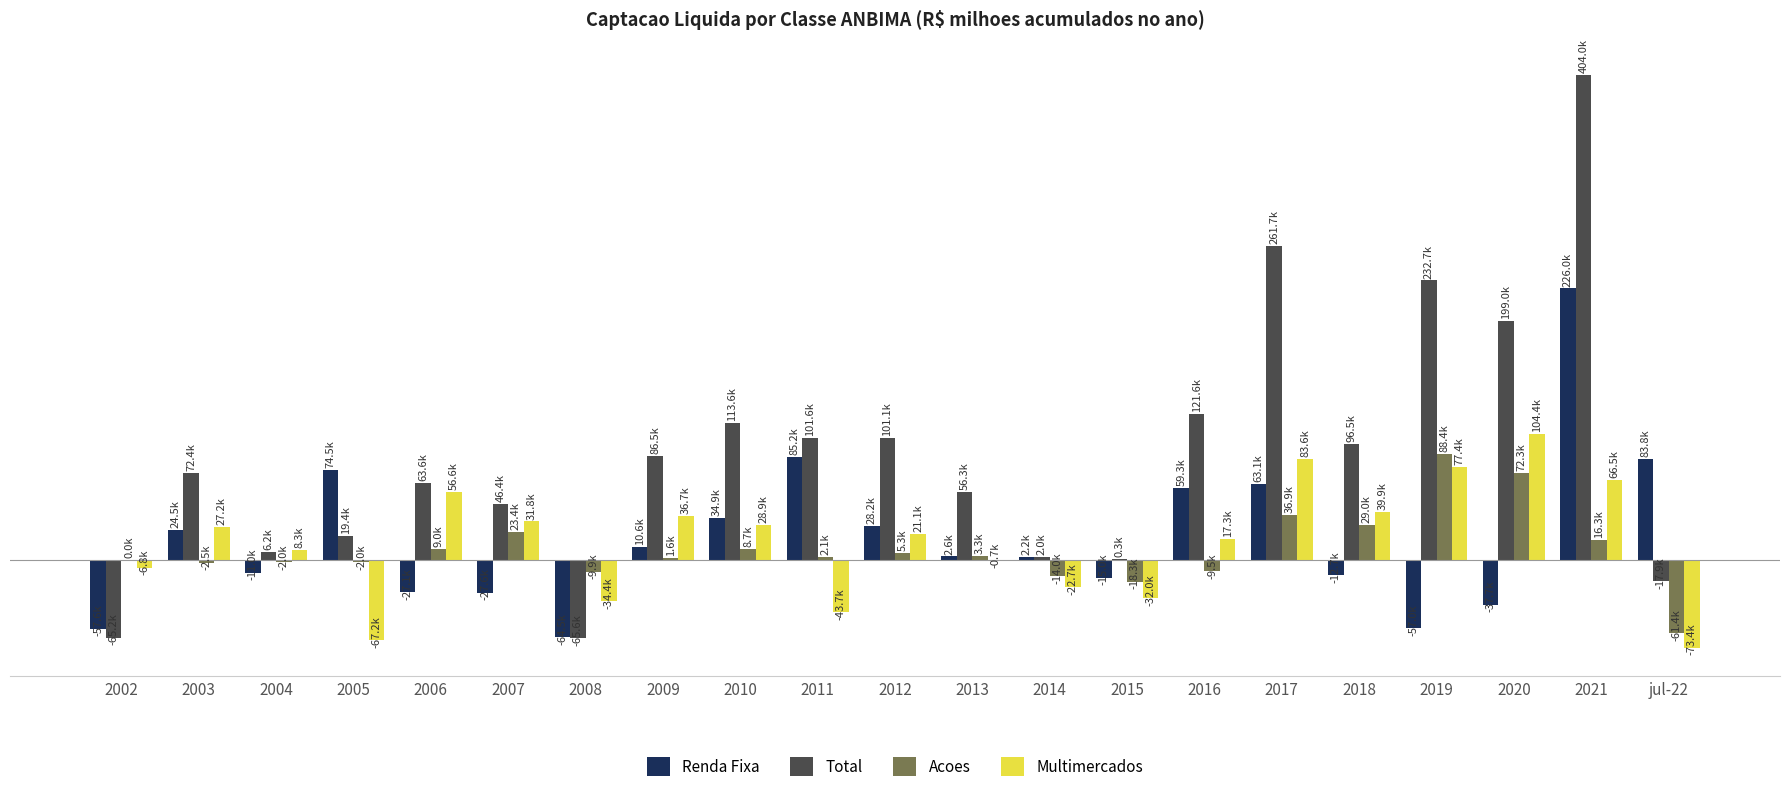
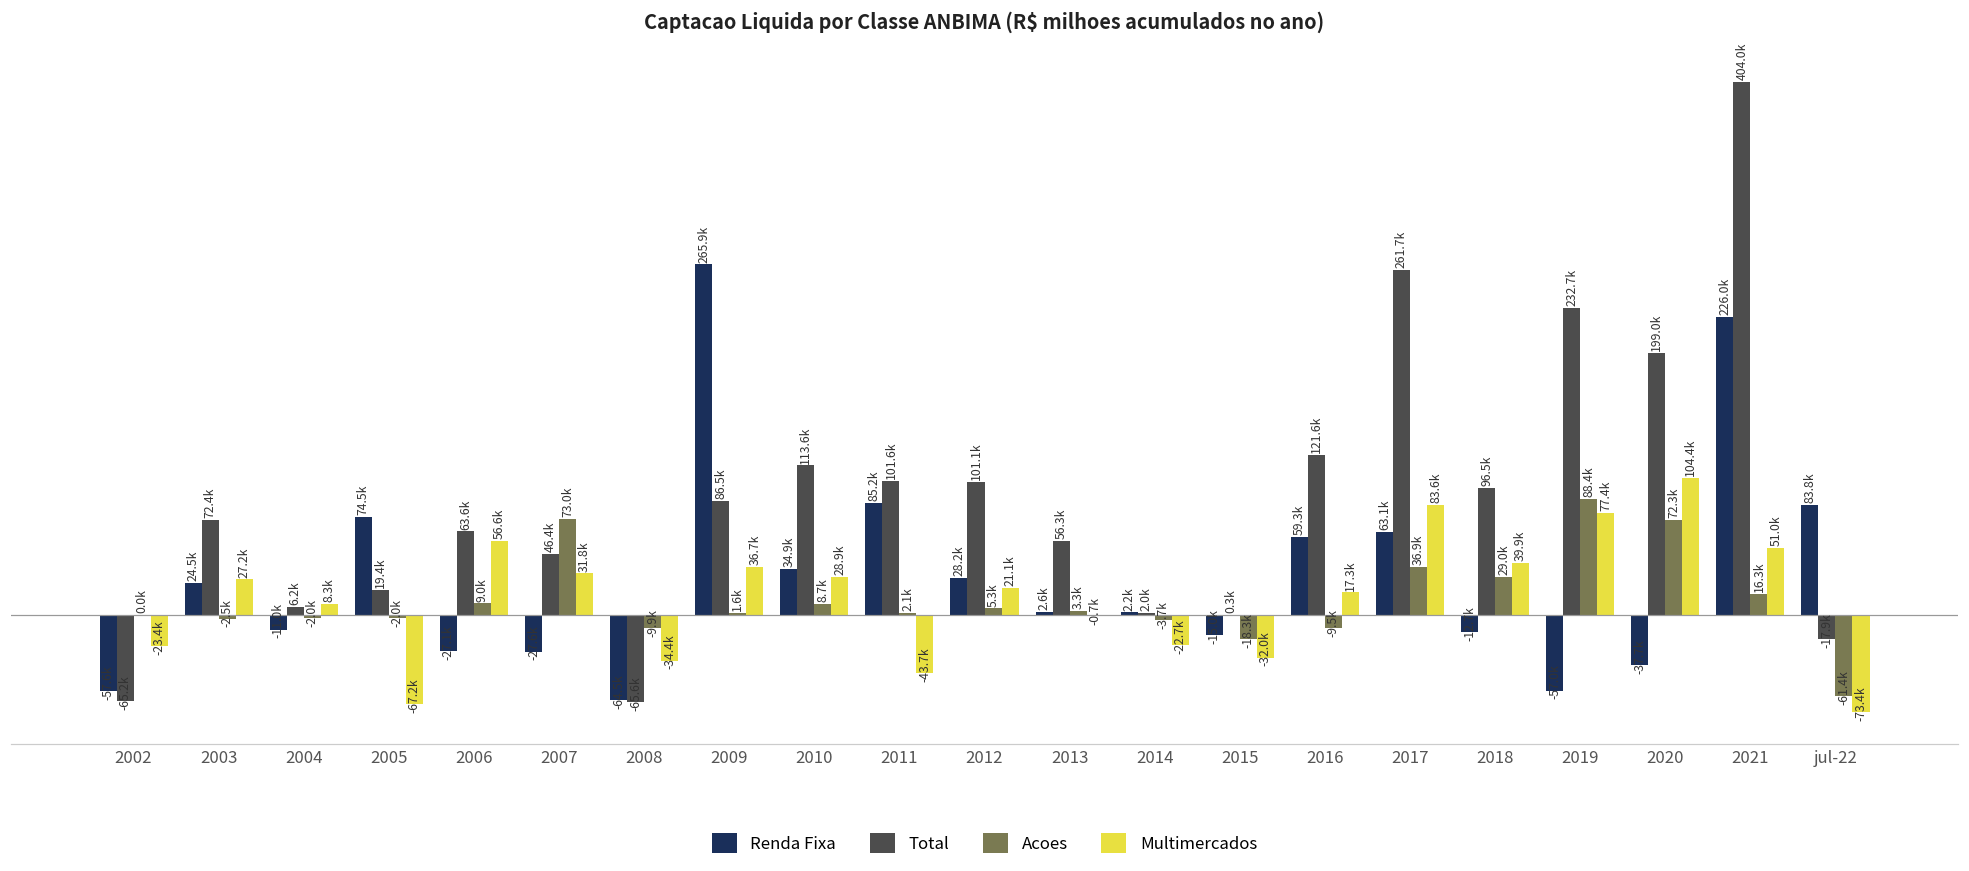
  {
    "Renda Fixa": {
      "2003": "24.5k",
      "2004": "-11.0k",
      "2005": "74.5k",
-     "2009": "10.6k",
+     "2009": "265.9k",
      "2010": "34.9k",
      "2011": "85.2k",
      "2012": "28.2k",
      "2013": "2.6k",
      "2014": "2.2k",
      "2016": "59.3k",
      "2017": "63.1k",
      "2018": "-12.7k",
      "2021": "226.0k",
      "jul-22": "83.8k"
    },
    "Total": {
      "2003": "72.4k",
      "2004": "6.2k",
      "2005": "19.4k",
      "2006": "63.6k",
      "2007": "46.4k",
      "2009": "86.5k",
      "2010": "113.6k",
      "2011": "101.6k",
      "2012": "101.1k",
      "2013": "56.3k",
      "2014": "2.0k",
      "2015": "0.3k",
      "2016": "121.6k",
      "2017": "261.7k",
      "2018": "96.5k",
      "2019": "232.7k",
      "2020": "199.0k",
      "2021": "404.0k"
    },
    "Acoes": {
      "2003": "-2.5k",
      "2004": "-2.0k",
      "2005": "-2.0k",
      "2006": "9.0k",
-     "2007": "23.4k",
+     "2007": "73.0k",
      "2008": "-9.9k",
      "2009": "1.6k",
      "2010": "8.7k",
      "2011": "2.1k",
      "2012": "5.3k",
      "2013": "3.3k",
-     "2014": "-14.0k",
+     "2014": "-3.7k",
      "2015": "-18.3k",
      "2016": "-9.5k",
      "2017": "36.9k",
      "2018": "29.0k",
      "2019": "88.4k",
      "2020": "72.3k",
      "2021": "16.3k",
      "jul-22": "-61.4k"
    },
    "Multimercados": {
-     "2002": "-6.8k",
+     "2002": "-23.4k",
      "2003": "27.2k",
      "2004": "8.3k",
      "2005": "-67.2k",
      "2006": "56.6k",
      "2007": "31.8k",
      "2008": "-34.4k",
      "2009": "36.7k",
      "2010": "28.9k",
      "2011": "-43.7k",
      "2012": "21.1k",
      "2013": "-0.7k",
      "2014": "-22.7k",
      "2015": "-32.0k",
      "2016": "17.3k",
      "2017": "83.6k",
      "2018": "39.9k",
      "2019": "77.4k",
      "2020": "104.4k",
-     "2021": "66.5k",
+     "2021": "51.0k",
      "jul-22": "-73.4k"
    }
  }
